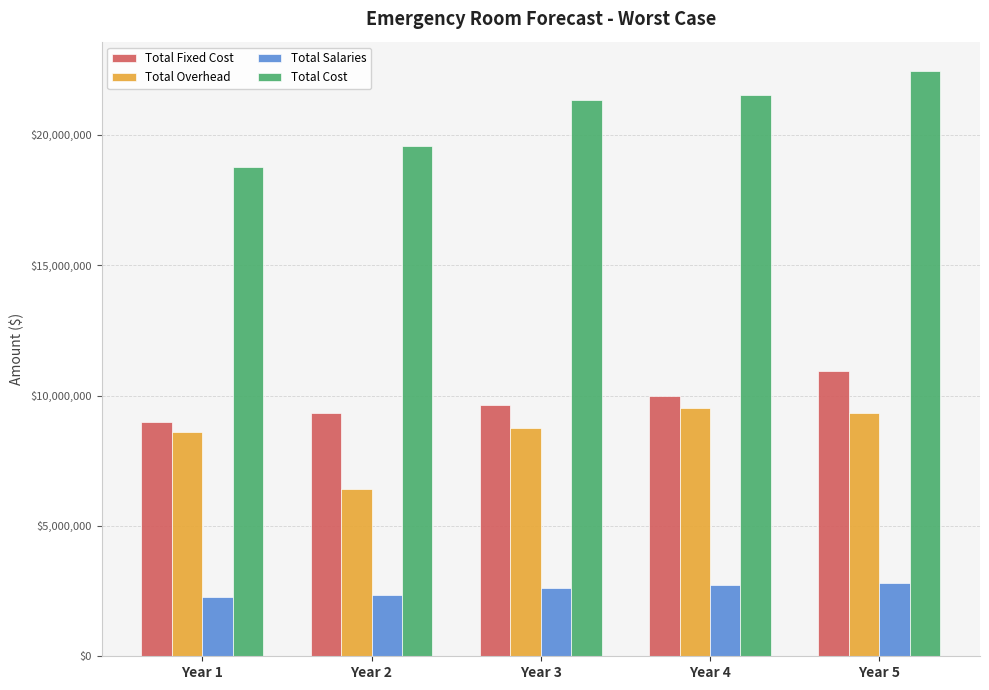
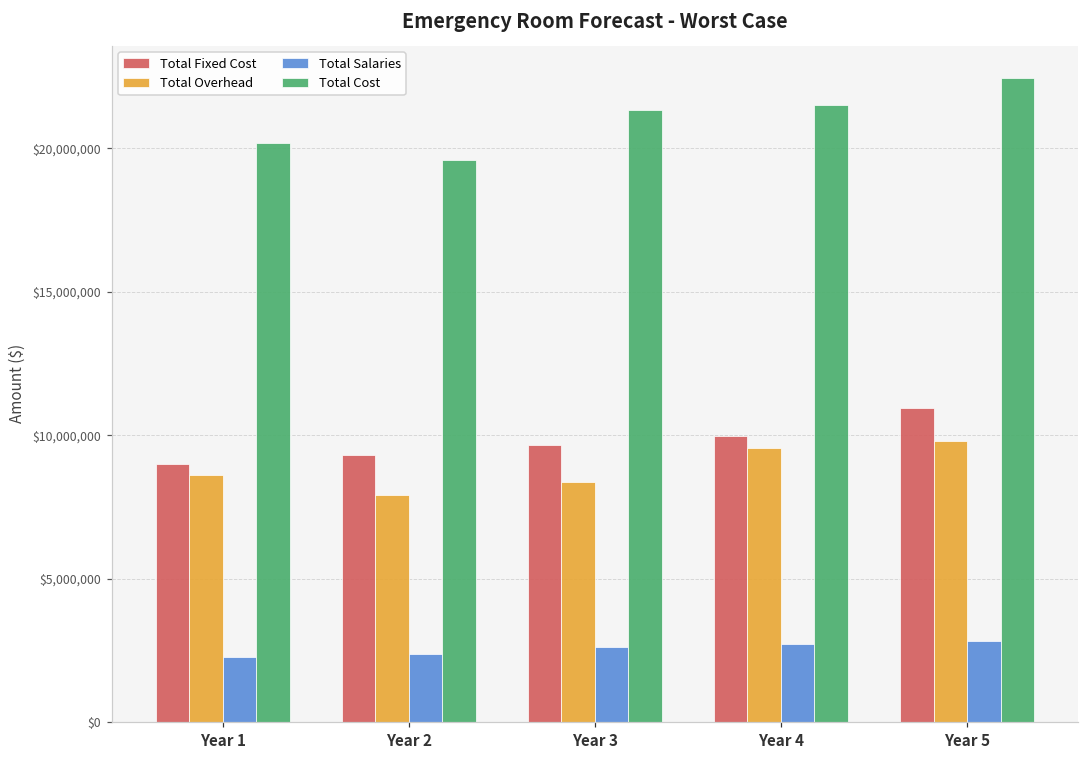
  {
    "Total Fixed Cost": {
      "Year 1": "$9,000,000",
      "Year 2": "$9,300,000",
      "Year 3": "$9,600,000",
      "Year 4": "$10,000,000",
      "Year 5": "$10,900,000"
    },
    "Total Overhead": {
      "Year 1": "$8,600,000",
-     "Year 2": "$6,400,000",
-     "Year 3": "$8,800,000",
+     "Year 2": "$7,900,000",
+     "Year 3": "$8,400,000",
      "Year 4": "$9,500,000",
-     "Year 5": "$9,300,000"
+     "Year 5": "$9,800,000"
    },
    "Total Salaries": {
      "Year 1": "$2,300,000",
      "Year 2": "$2,400,000",
      "Year 3": "$2,600,000",
      "Year 4": "$2,700,000",
      "Year 5": "$2,800,000"
    },
    "Total Cost": {
-     "Year 1": "$18,800,000",
+     "Year 1": "$20,200,000",
      "Year 2": "$19,600,000",
      "Year 3": "$21,300,000",
      "Year 4": "$21,500,000",
      "Year 5": "$22,500,000"
    }
  }
